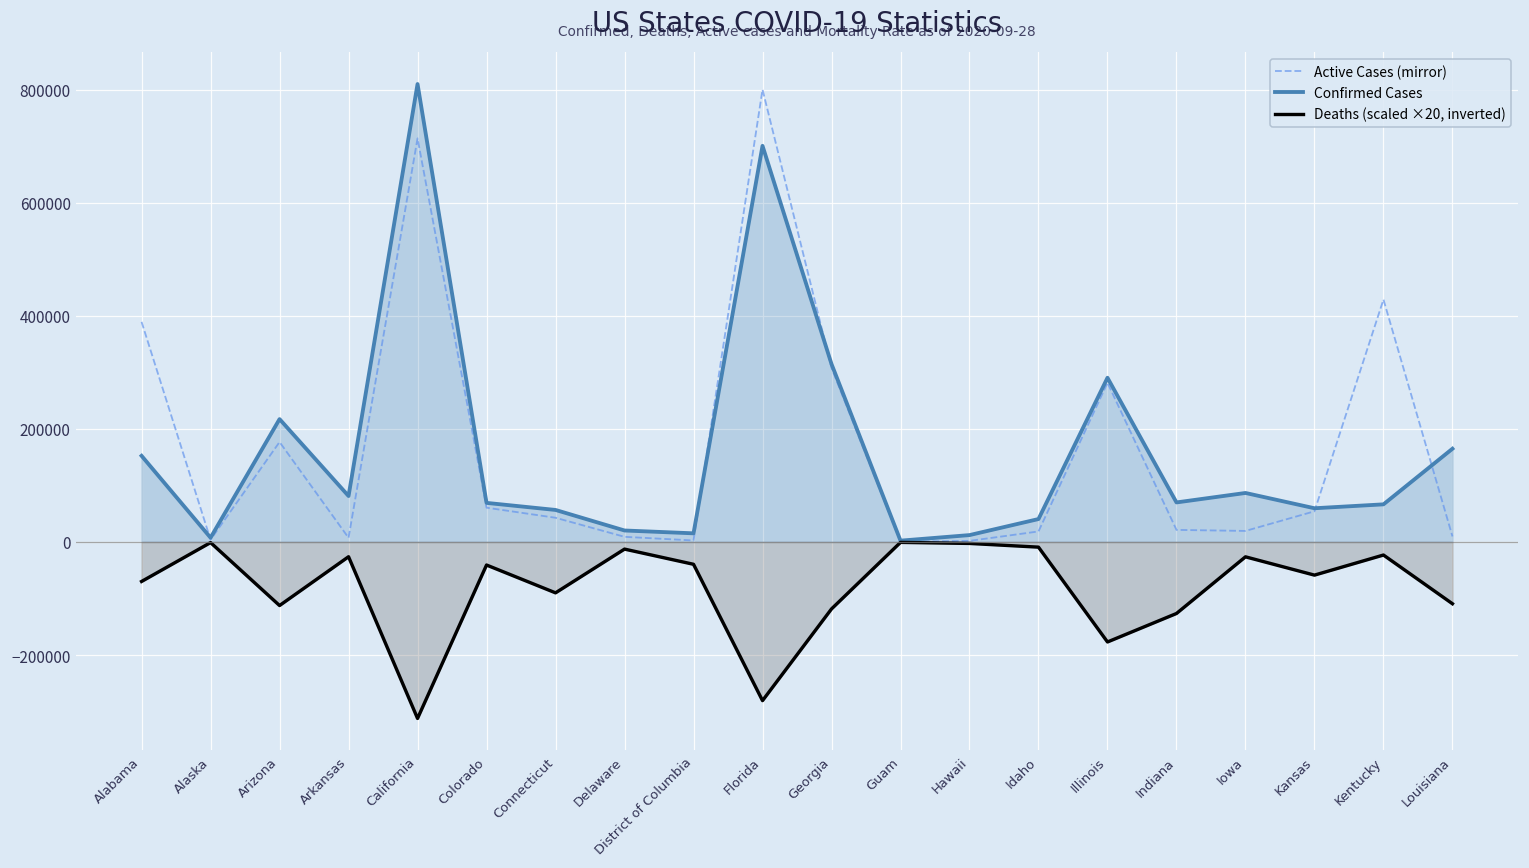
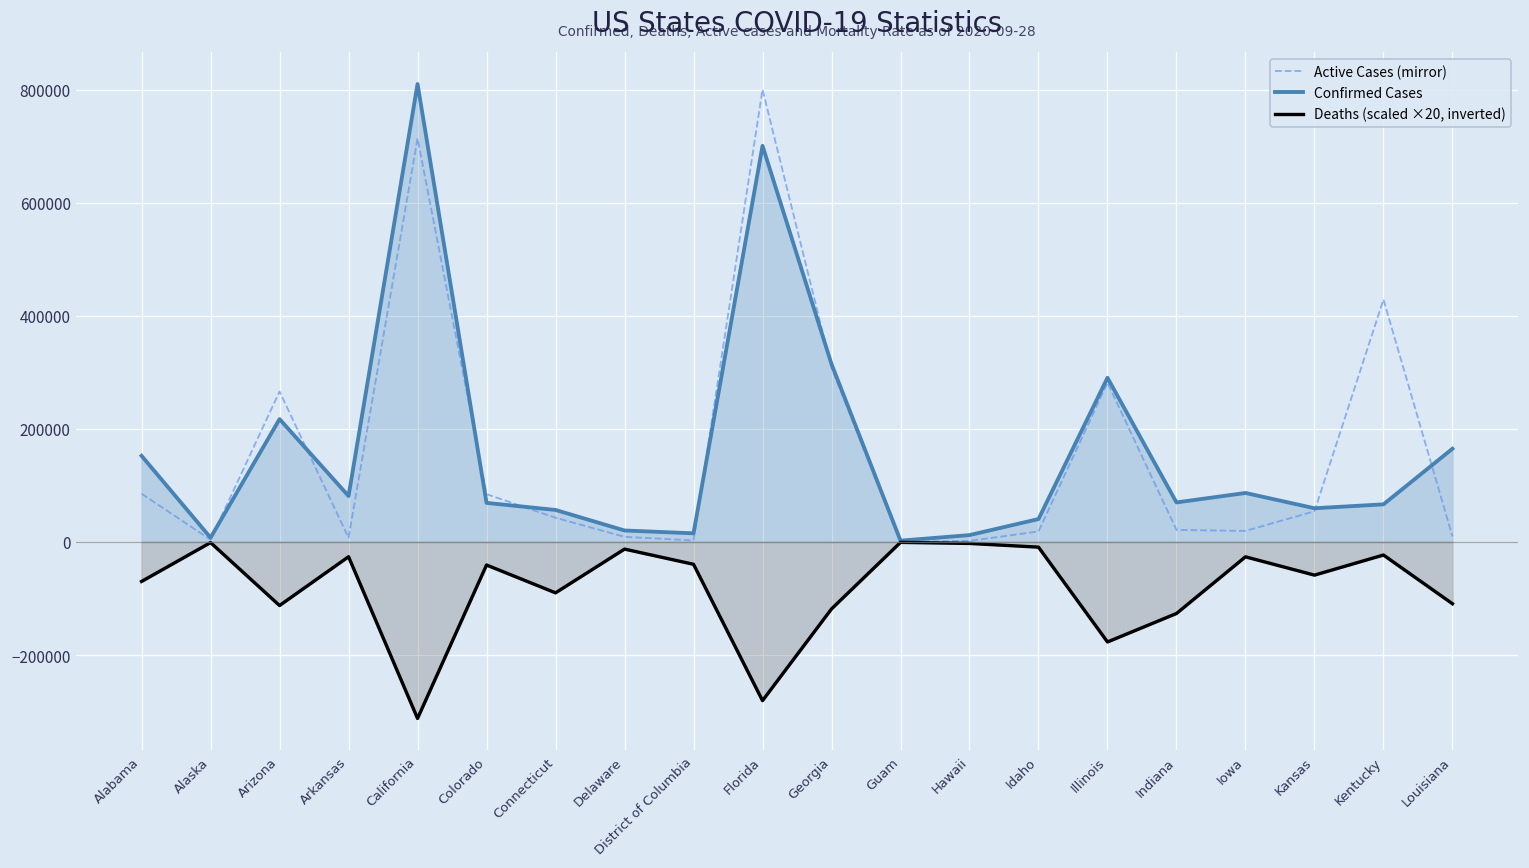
  {
    "Active Cases (mirror)": {
-     "Alabama": 390000,
-     "Arizona": 180000,
+     "Alabama": 90000,
+     "Arizona": 270000,
      "Arkansas": 10000,
      "California": 710000,
-     "Colorado": 60000,
+     "Colorado": 80000,
      "Connecticut": 40000,
      "Delaware": 10000,
      "Florida": 800000,
      "Georgia": 310000,
      "Idaho": 20000,
      "Illinois": 280000,
      "Indiana": 20000,
      "Iowa": 20000,
      "Kansas": 50000,
      "Kentucky": 430000,
      "Louisiana": 10000
    },
    "Confirmed Cases": {
      "Alabama": 150000,
      "Arizona": 220000,
      "Arkansas": 80000,
      "California": 810000,
      "Colorado": 70000,
      "Connecticut": 60000,
      "Delaware": 20000,
      "District of Columbia": 20000,
      "Florida": 700000,
      "Georgia": 310000,
      "Hawaii": 10000,
      "Idaho": 40000,
      "Illinois": 290000,
      "Indiana": 70000,
      "Iowa": 90000,
      "Kansas": 60000,
      "Kentucky": 70000,
      "Louisiana": 160000
    },
    "Deaths (scaled ×20, inverted)": {
      "Alabama": -70000,
      "Arizona": -110000,
      "Arkansas": -30000,
      "California": -310000,
      "Colorado": -40000,
      "Connecticut": -90000,
      "Delaware": -10000,
      "District of Columbia": -40000,
      "Florida": -280000,
      "Georgia": -120000,
      "Idaho": -10000,
      "Illinois": -180000,
      "Indiana": -130000,
      "Iowa": -30000,
      "Kansas": -60000,
      "Kentucky": -20000,
      "Louisiana": -110000
    }
  }
